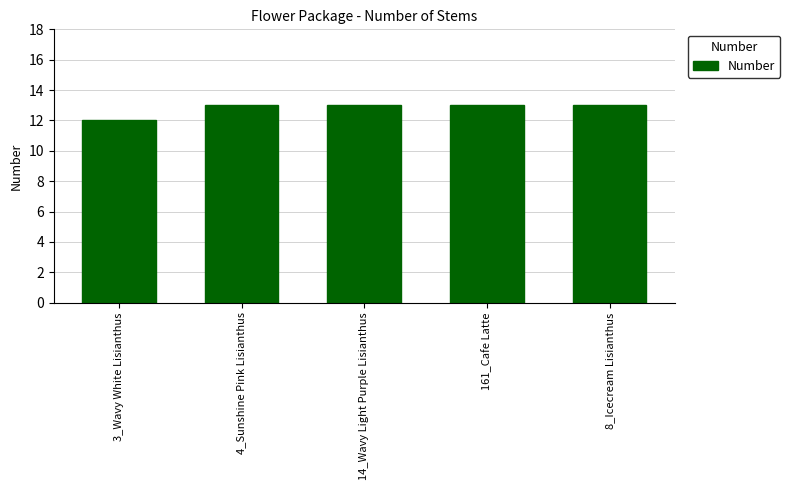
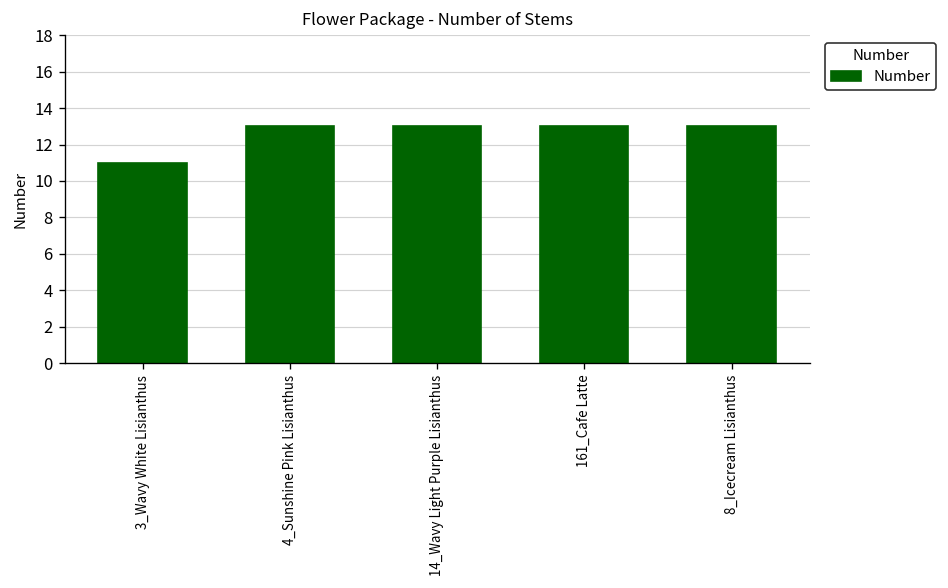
  {
-   "3_Wavy White Lisianthus": 12,
+   "3_Wavy White Lisianthus": 11,
    "4_Sunshine Pink Lisianthus": 13,
    "14_Wavy Light Purple Lisianthus": 13,
    "161_Cafe Latte": 13,
    "8_Icecream Lisianthus": 13
  }
